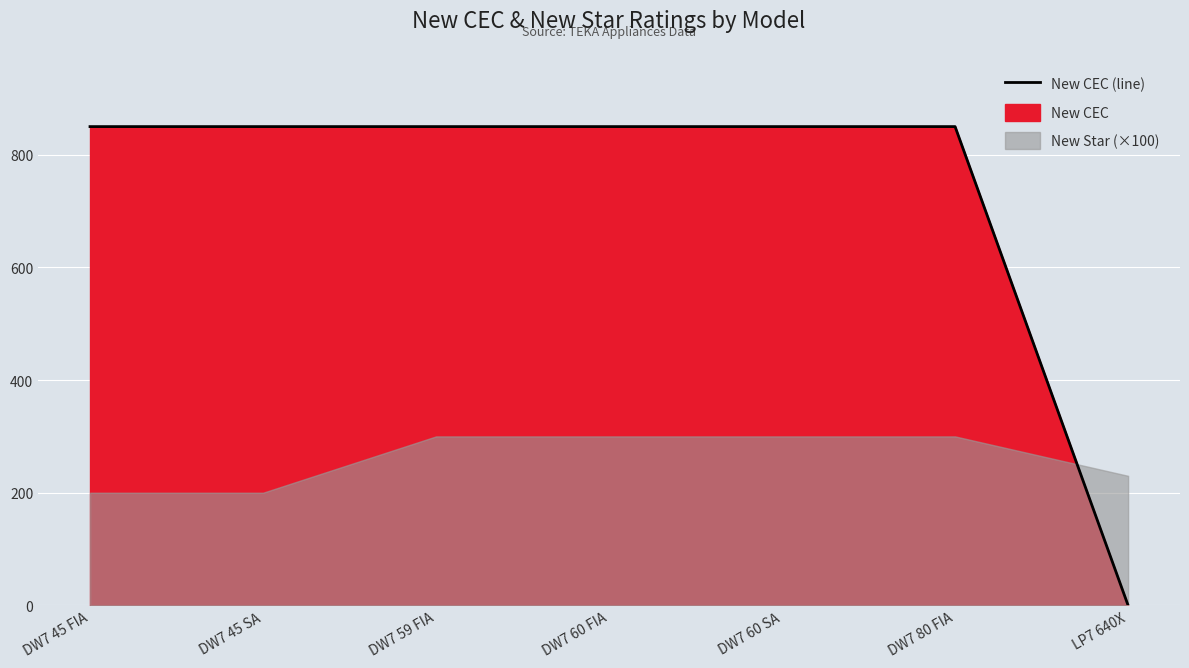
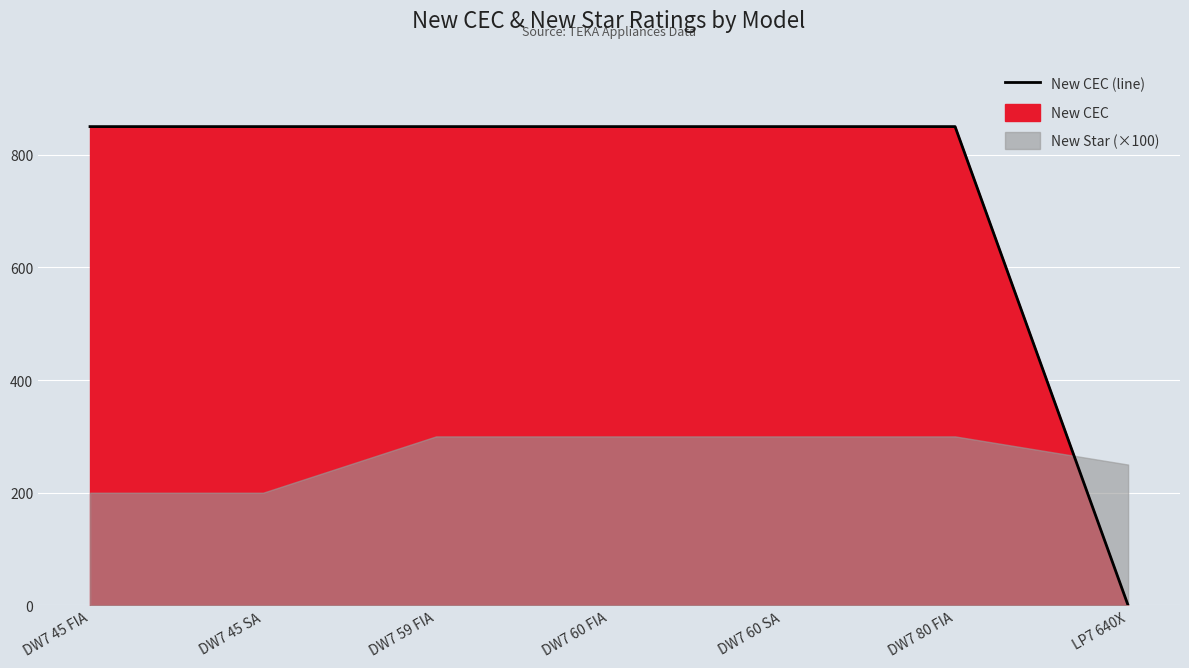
  {
    "New CEC": {
      "DW7 45 FIA": 850,
      "DW7 45 SA": 850,
      "DW7 59 FIA": 850,
      "DW7 60 FIA": 850,
      "DW7 60 SA": 850,
      "DW7 80 FIA": 850,
      "LP7 640X": 0
    },
    "New Star (×100)": {
      "DW7 45 FIA": 200,
      "DW7 45 SA": 200,
      "DW7 59 FIA": 300,
      "DW7 60 FIA": 300,
      "DW7 60 SA": 300,
      "DW7 80 FIA": 300,
-     "LP7 640X": 230
+     "LP7 640X": 250
    }
  }
